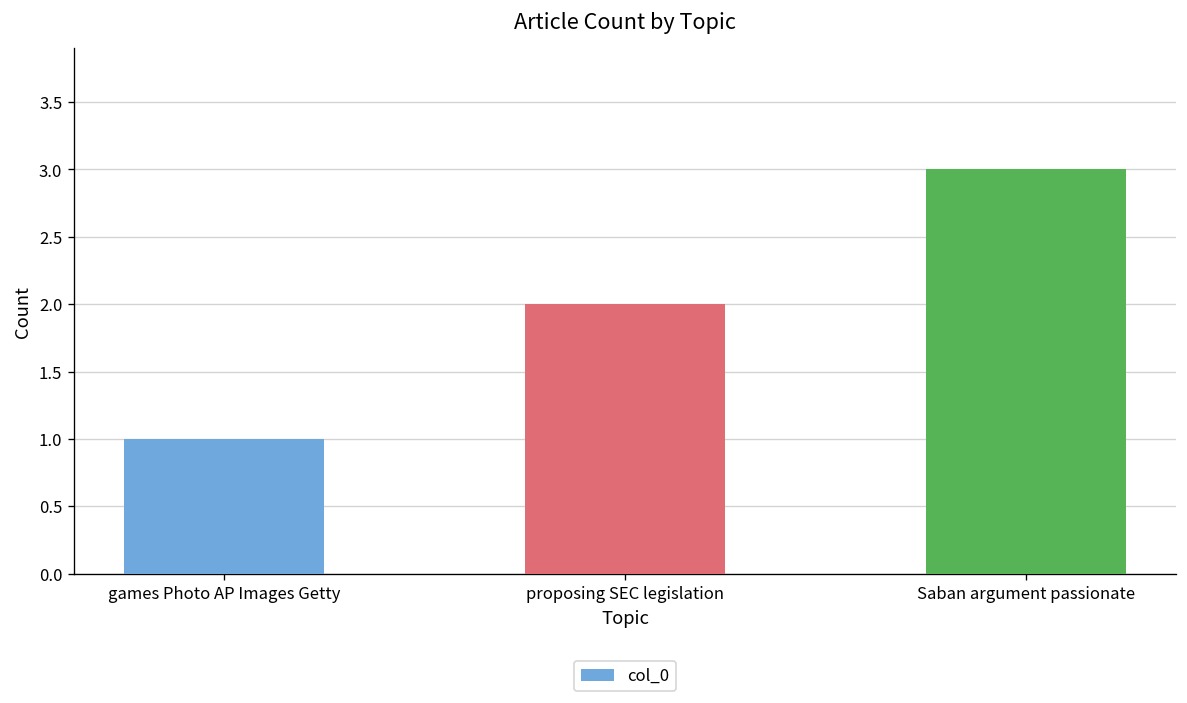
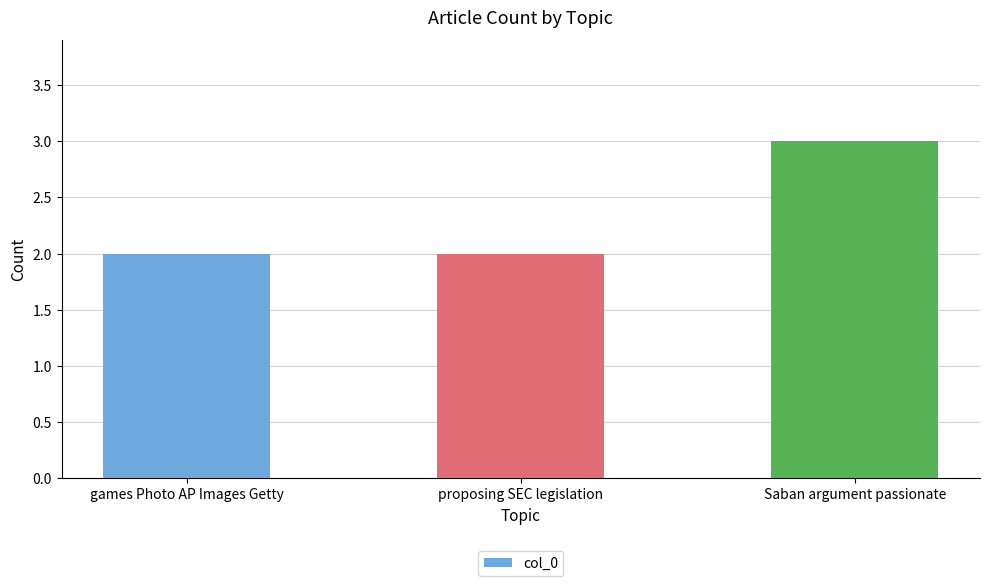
  {
-   "games Photo AP Images Getty": 1,
+   "games Photo AP Images Getty": 2,
    "proposing SEC legislation": 2,
    "Saban argument passionate": 3
  }
